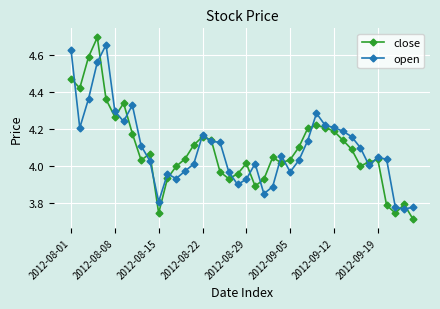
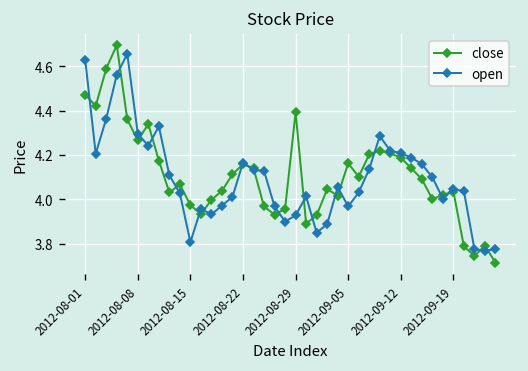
  {
    "close": {
      "2012-08-01": 4.47,
      "2012-08-08": 4.27,
-     "2012-08-15": 3.75,
-     "2012-08-29": 4.01,
-     "2012-09-05": 4.03,
+     "2012-08-15": 3.97,
+     "2012-08-29": 4.39,
+     "2012-09-05": 4.16,
      "2012-09-12": 4.19
    },
    "open": {
      "2012-08-01": 4.63,
      "2012-08-08": 4.30,
      "2012-08-15": 3.81,
      "2012-08-29": 3.93,
      "2012-09-05": 3.97,
      "2012-09-12": 4.21
    }
  }
